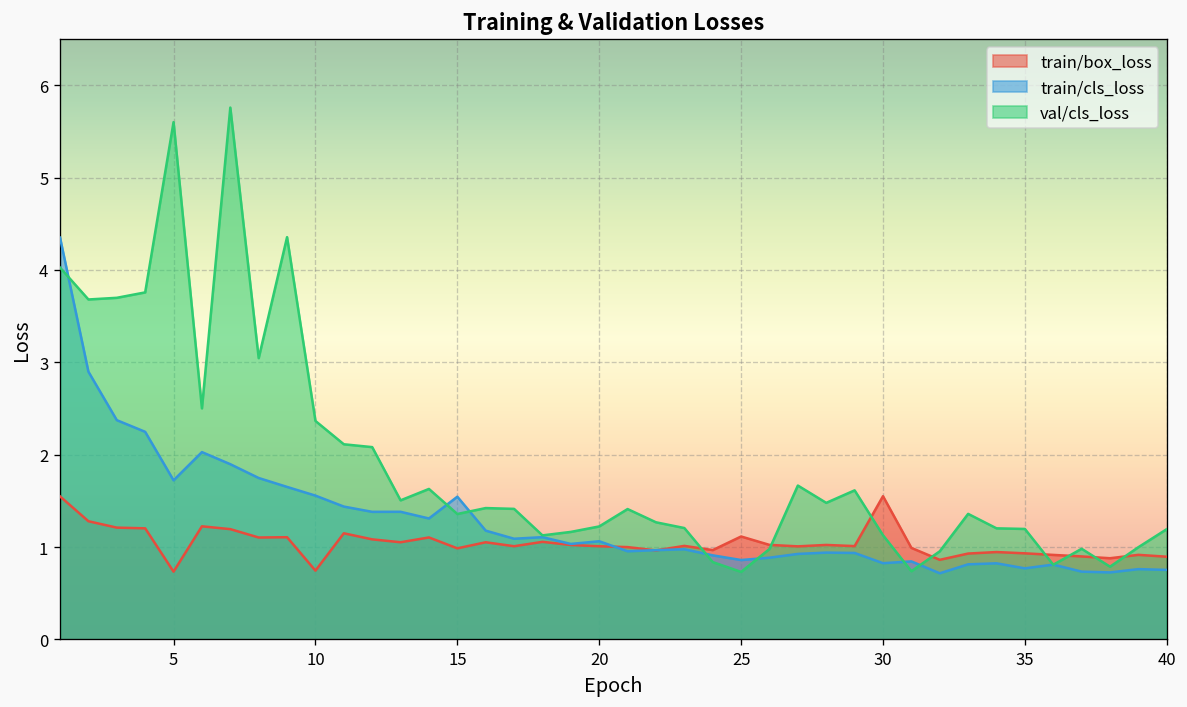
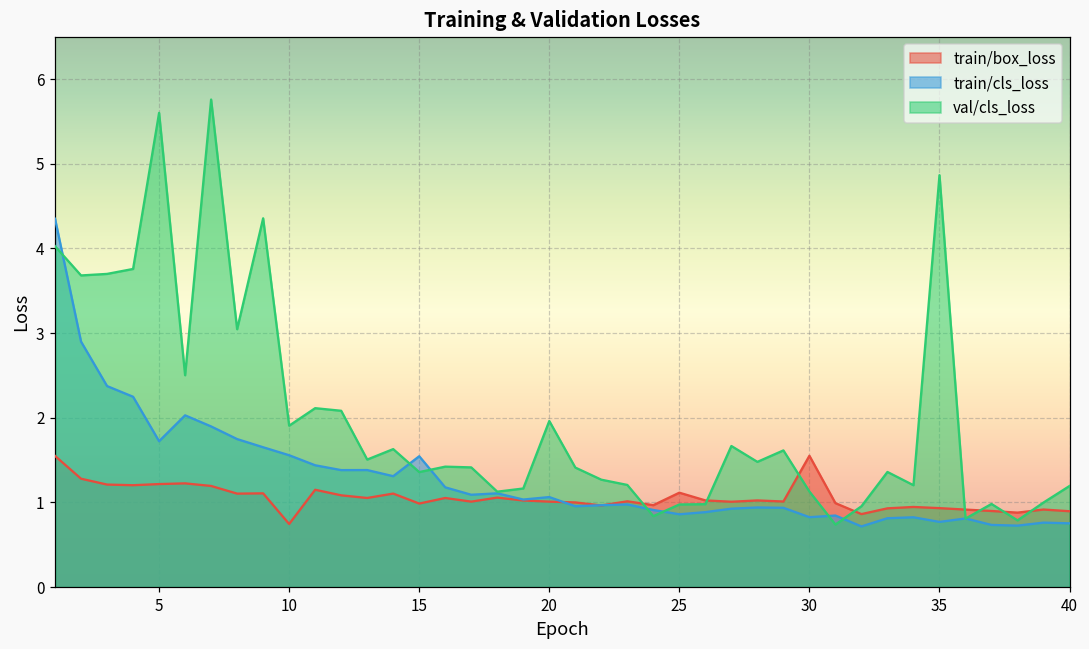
  {
    "train/box_loss": {
-     "5": 0.7,
+     "5": 1.2,
      "10": 0.7,
      "15": 1.0,
      "20": 1.0,
      "25": 1.1,
      "30": 1.6,
      "35": 0.9,
      "40": 0.9
    },
    "train/cls_loss": {
      "5": 1.7,
      "10": 1.6,
      "15": 1.5,
      "20": 1.1,
      "25": 0.9,
      "30": 0.8,
      "35": 0.8,
      "40": 0.8
    },
    "val/cls_loss": {
      "5": 5.6,
-     "10": 2.4,
+     "10": 1.9,
      "15": 1.4,
-     "20": 1.2,
-     "25": 0.7,
+     "20": 2.0,
+     "25": 1.0,
      "30": 1.1,
-     "35": 1.2,
+     "35": 4.9,
      "40": 1.2
    }
  }
